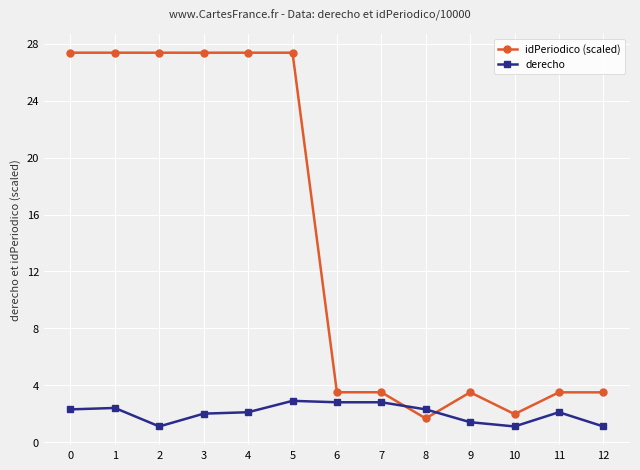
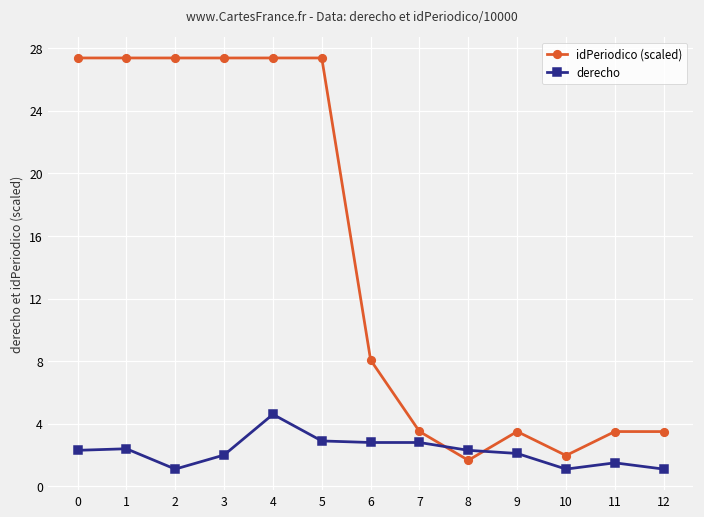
  {
    "idPeriodico (scaled)": {
      "0": 27.4,
      "1": 27.4,
      "2": 27.4,
      "3": 27.4,
      "4": 27.4,
      "5": 27.4,
-     "6": 3.5,
+     "6": 8.1,
      "7": 3.5,
      "8": 1.7,
      "9": 3.5,
      "10": 2.0,
      "11": 3.5,
      "12": 3.5
    },
    "derecho": {
      "0": 2.3,
      "1": 2.4,
      "2": 1.1,
      "3": 2.0,
-     "4": 2.1,
+     "4": 4.6,
      "5": 2.9,
      "6": 2.8,
      "7": 2.8,
      "8": 2.3,
-     "9": 1.4,
+     "9": 2.1,
      "10": 1.1,
-     "11": 2.1,
+     "11": 1.5,
      "12": 1.1
    }
  }
